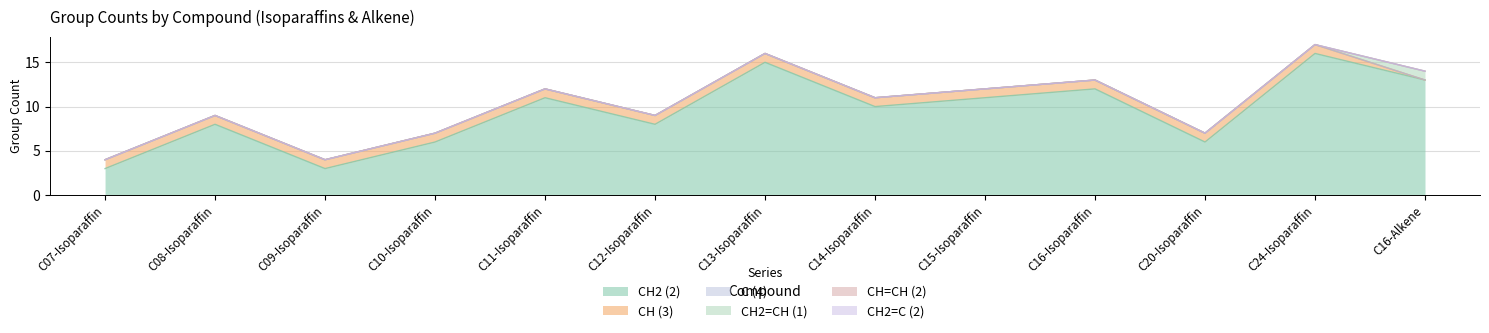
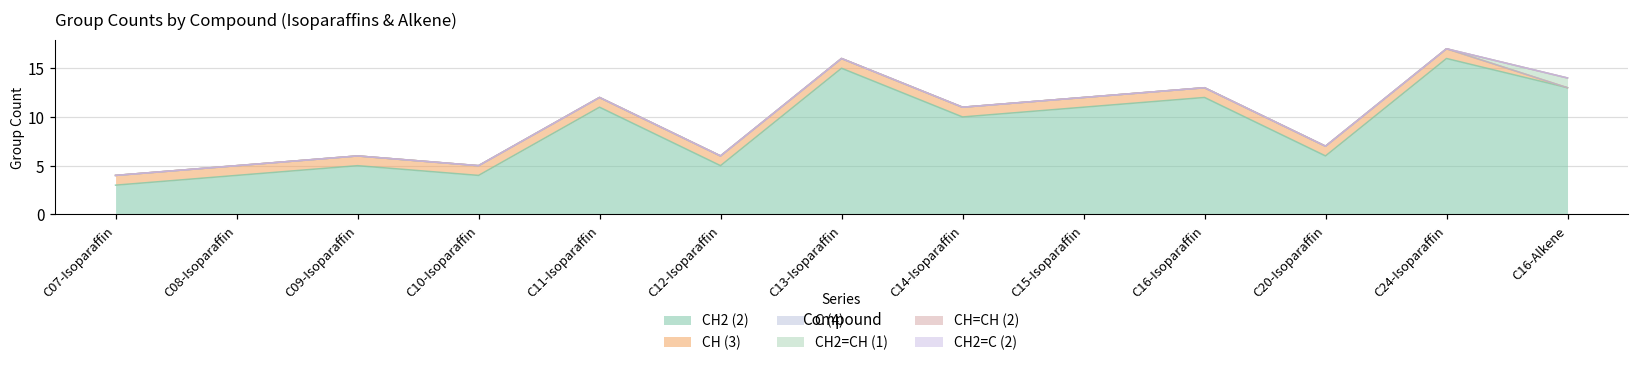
  {
    "CH2 (2)": {
      "C07-Isoparaffin": 3,
-     "C08-Isoparaffin": 8,
-     "C09-Isoparaffin": 3,
-     "C10-Isoparaffin": 6,
+     "C08-Isoparaffin": 4,
+     "C09-Isoparaffin": 5,
+     "C10-Isoparaffin": 4,
      "C11-Isoparaffin": 11,
-     "C12-Isoparaffin": 8,
+     "C12-Isoparaffin": 5,
      "C13-Isoparaffin": 15,
      "C14-Isoparaffin": 10,
      "C15-Isoparaffin": 11,
      "C16-Isoparaffin": 12,
      "C20-Isoparaffin": 6,
      "C24-Isoparaffin": 16
    }
  }
